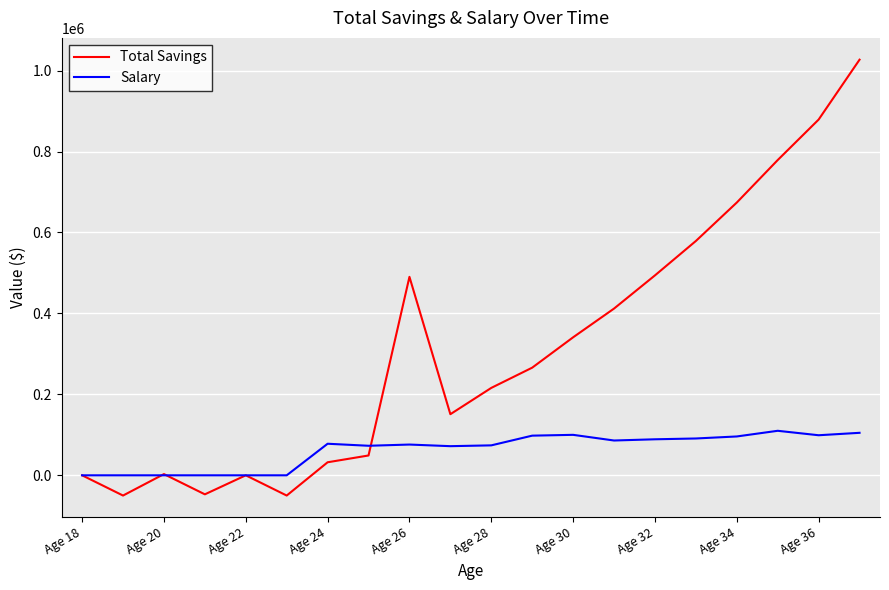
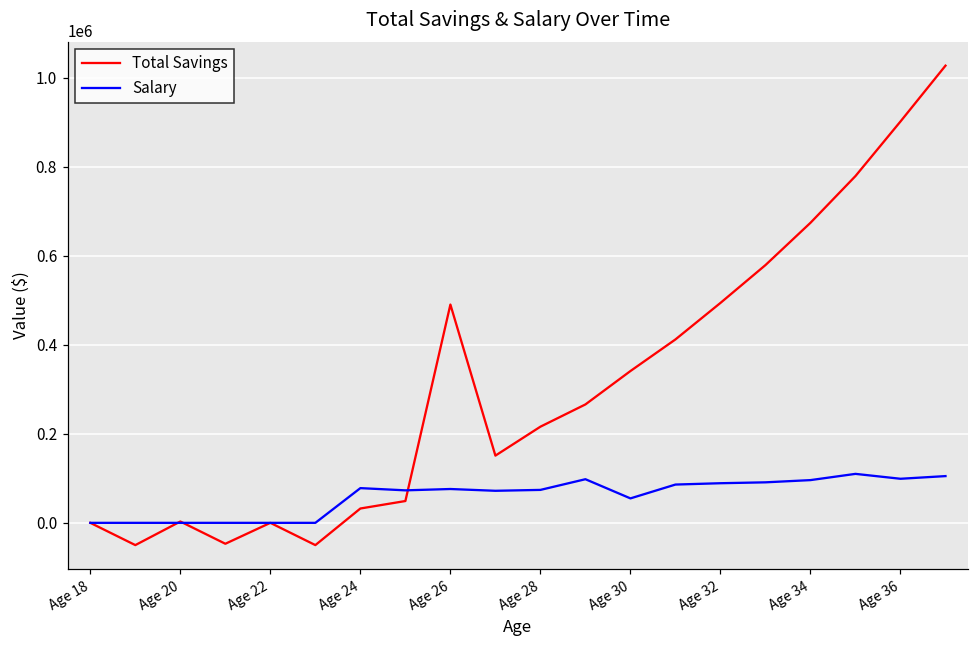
  {
    "Total Savings": {
      "Age 24": 30000,
      "Age 26": 490000,
      "Age 28": 220000,
      "Age 30": 340000,
      "Age 32": 490000,
      "Age 34": 670000,
-     "Age 36": 880000
+     "Age 36": 900000
    },
    "Salary": {
      "Age 24": 80000,
      "Age 26": 80000,
      "Age 28": 70000,
-     "Age 30": 100000,
+     "Age 30": 50000,
      "Age 32": 90000,
      "Age 34": 100000,
      "Age 36": 100000
    }
  }
